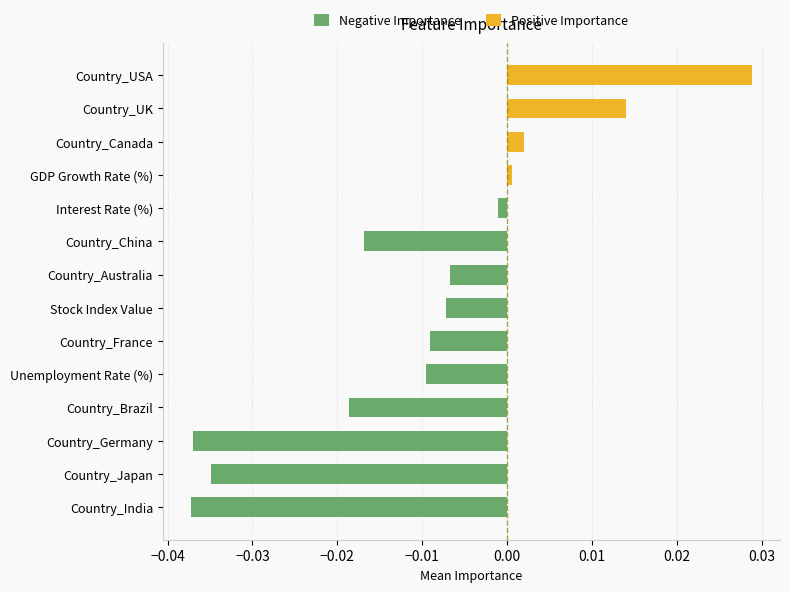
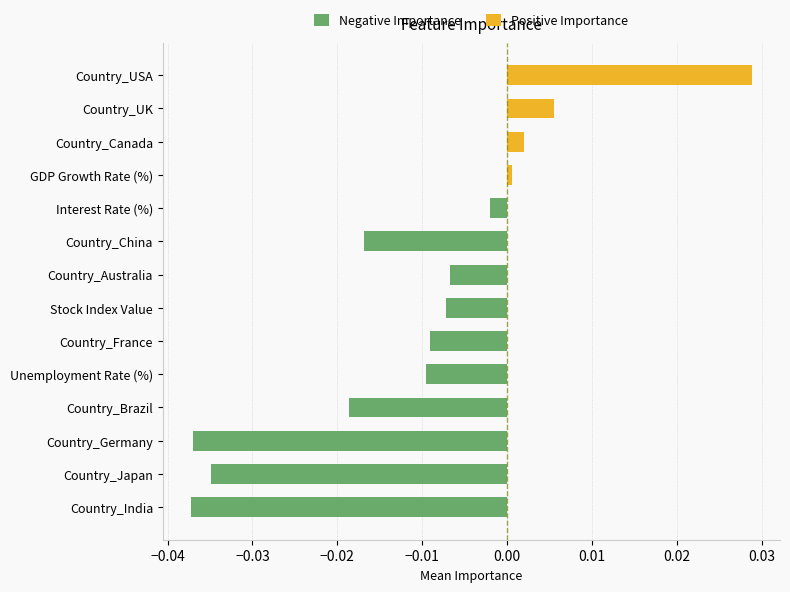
  {
    "Negative Importance": {
      "Country_USA": 0.000,
      "Country_UK": 0.000,
      "Country_Canada": 0.000,
      "GDP Growth Rate (%)": 0.000,
-     "Interest Rate (%)": -0.001,
+     "Interest Rate (%)": -0.002,
      "Country_China": -0.017,
      "Country_Australia": -0.007,
      "Stock Index Value": -0.007,
      "Country_France": -0.009,
      "Unemployment Rate (%)": -0.010,
      "Country_Brazil": -0.019,
      "Country_Germany": -0.037,
      "Country_Japan": -0.035,
      "Country_India": -0.037
    },
    "Positive Importance": {
      "Country_USA": 0.029,
-     "Country_UK": 0.014,
+     "Country_UK": 0.006,
      "Country_Canada": 0.002,
      "GDP Growth Rate (%)": 0.001,
      "Interest Rate (%)": 0.000,
      "Country_China": 0.000,
      "Country_Australia": 0.000,
      "Stock Index Value": 0.000,
      "Country_France": 0.000,
      "Unemployment Rate (%)": 0.000,
      "Country_Brazil": 0.000,
      "Country_Germany": 0.000,
      "Country_Japan": 0.000,
      "Country_India": 0.000
    }
  }
